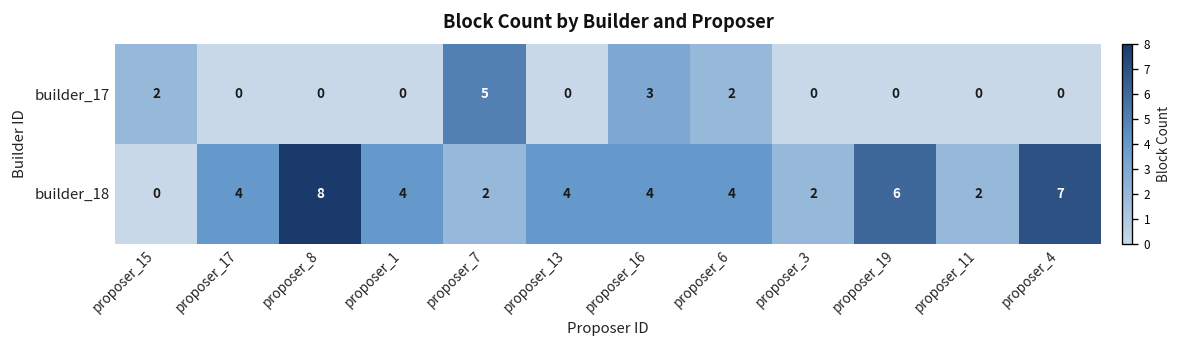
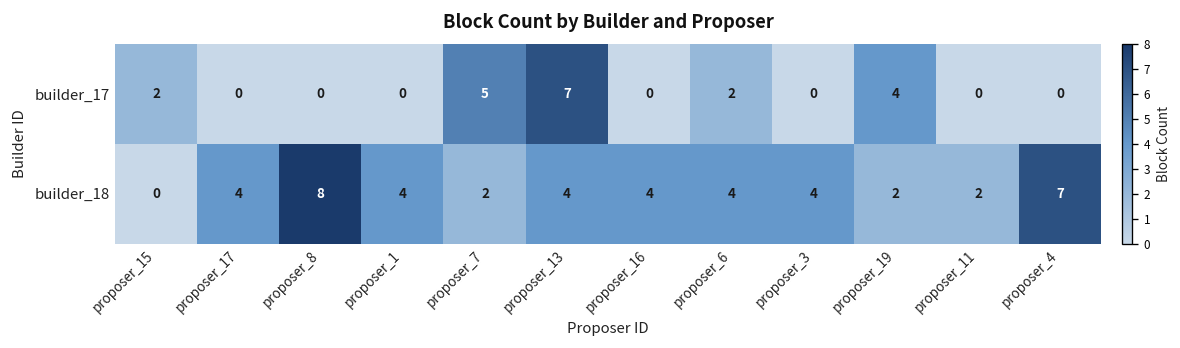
  {
    "builder_17": {
      "proposer_15": 2,
      "proposer_17": 0,
      "proposer_8": 0,
      "proposer_1": 0,
      "proposer_7": 5,
-     "proposer_13": 0,
-     "proposer_16": 3,
+     "proposer_13": 7,
+     "proposer_16": 0,
      "proposer_6": 2,
      "proposer_3": 0,
-     "proposer_19": 0,
+     "proposer_19": 4,
      "proposer_11": 0,
      "proposer_4": 0
    },
    "builder_18": {
      "proposer_15": 0,
      "proposer_17": 4,
      "proposer_8": 8,
      "proposer_1": 4,
      "proposer_7": 2,
      "proposer_13": 4,
      "proposer_16": 4,
      "proposer_6": 4,
-     "proposer_3": 2,
-     "proposer_19": 6,
+     "proposer_3": 4,
+     "proposer_19": 2,
      "proposer_11": 2,
      "proposer_4": 7
    }
  }
